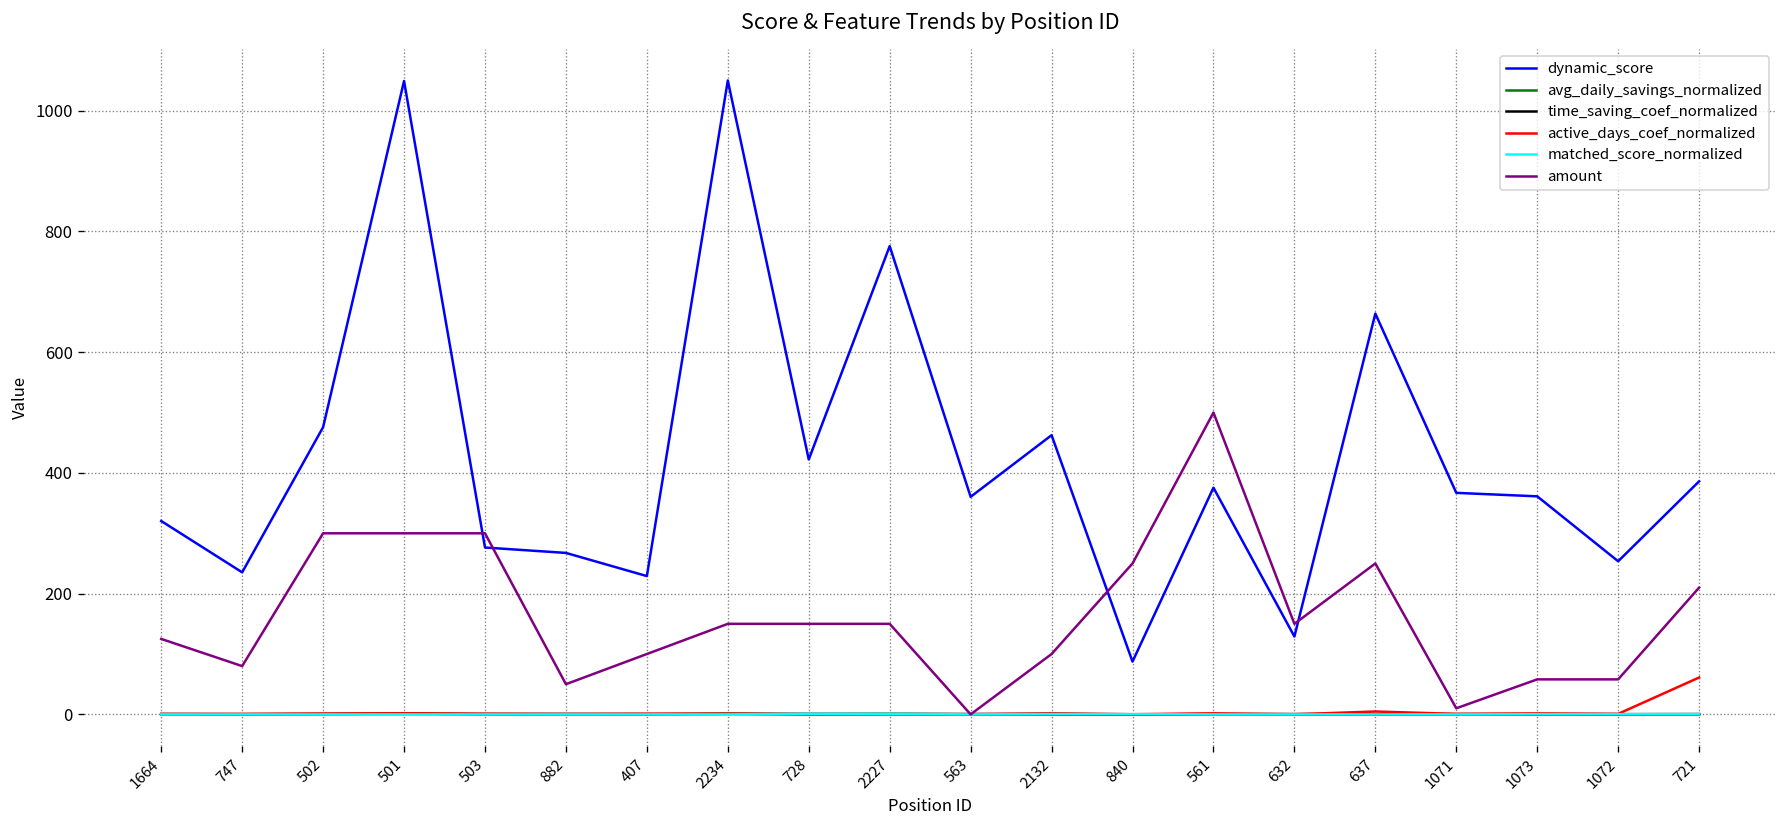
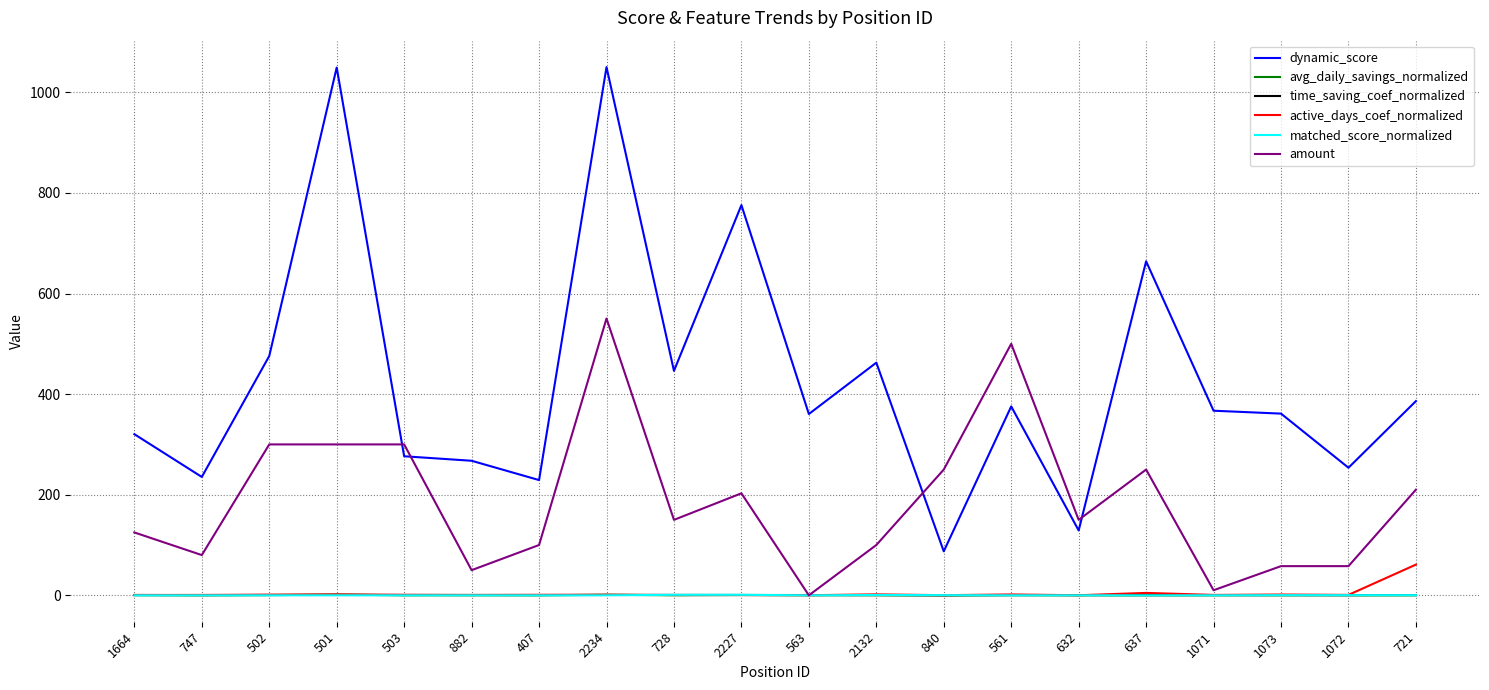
  {
    "dynamic_score": {
      "1664": 320,
      "747": 240,
      "502": 480,
      "501": 1050,
      "503": 280,
      "882": 270,
      "407": 230,
      "2234": 1050,
-     "728": 420,
+     "728": 450,
      "2227": 780,
      "563": 360,
      "2132": 460,
      "840": 90,
      "561": 380,
      "632": 130,
      "637": 660,
      "1071": 370,
      "1073": 360,
      "1072": 250,
      "721": 390
    },
    "matched_score_normalized": {
      "721": 0
    },
    "active_days_coef_normalized": {
      "721": 60
    },
    "amount": {
      "1664": 130,
      "747": 80,
      "502": 300,
      "501": 300,
      "503": 300,
      "882": 50,
      "407": 100,
-     "2234": 150,
+     "2234": 550,
      "728": 150,
-     "2227": 150,
+     "2227": 200,
      "2132": 100,
      "840": 250,
      "561": 500,
      "632": 150,
      "637": 250,
      "1071": 10,
      "1073": 60,
      "1072": 60,
      "721": 210
    }
  }
